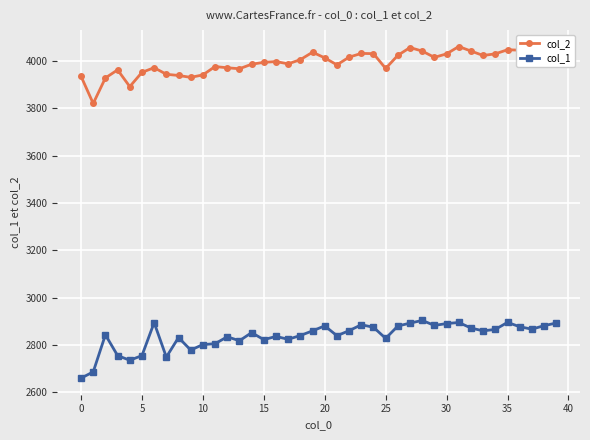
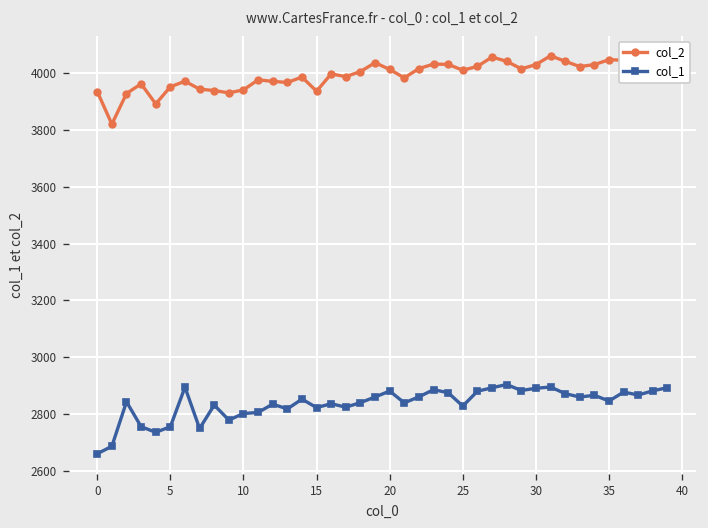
  {
    "col_2": {
      "0": 3940,
      "5": 3950,
      "10": 3940,
-     "15": 4000,
+     "15": 3940,
      "20": 4010,
-     "25": 3970,
+     "25": 4010,
      "30": 4030,
      "35": 4050
    },
    "col_1": {
      "0": 2660,
      "5": 2760,
      "10": 2800,
      "15": 2820,
      "20": 2880,
      "25": 2830,
      "30": 2890,
-     "35": 2900
+     "35": 2850
    }
  }
